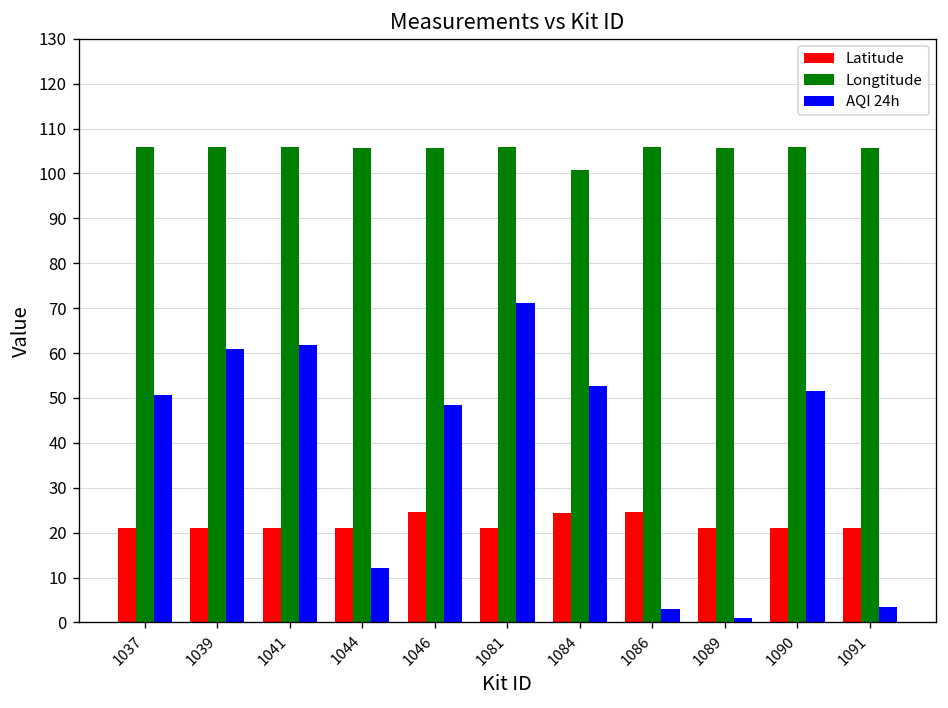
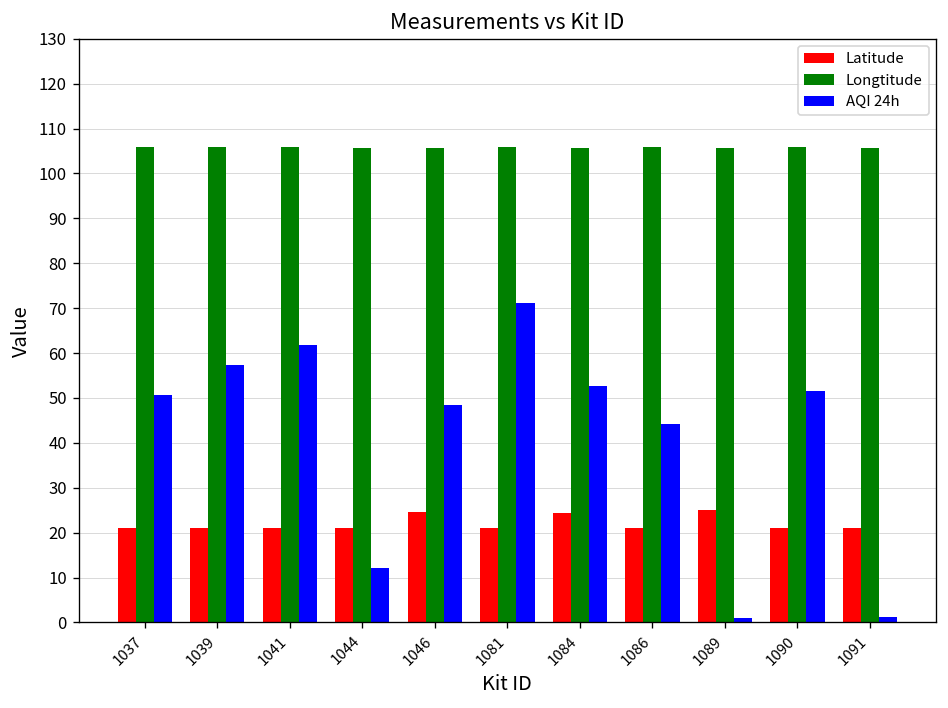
  {
    "Latitude": {
      "1037": 21,
      "1039": 21,
      "1041": 21,
      "1044": 21,
      "1046": 25,
      "1081": 21,
      "1084": 24,
-     "1086": 25,
-     "1089": 21,
+     "1086": 21,
+     "1089": 25,
      "1090": 21,
      "1091": 21
    },
    "Longtitude": {
      "1037": 106,
      "1039": 106,
      "1041": 106,
      "1044": 106,
      "1046": 106,
      "1081": 106,
-     "1084": 101,
+     "1084": 106,
      "1086": 106,
      "1089": 106,
      "1090": 106,
      "1091": 106
    },
    "AQI 24h": {
      "1037": 51,
-     "1039": 61,
+     "1039": 57,
      "1041": 62,
      "1044": 12,
      "1046": 48,
      "1081": 71,
      "1084": 53,
-     "1086": 3,
+     "1086": 44,
      "1089": 1,
      "1090": 52,
-     "1091": 3
+     "1091": 1
    }
  }
